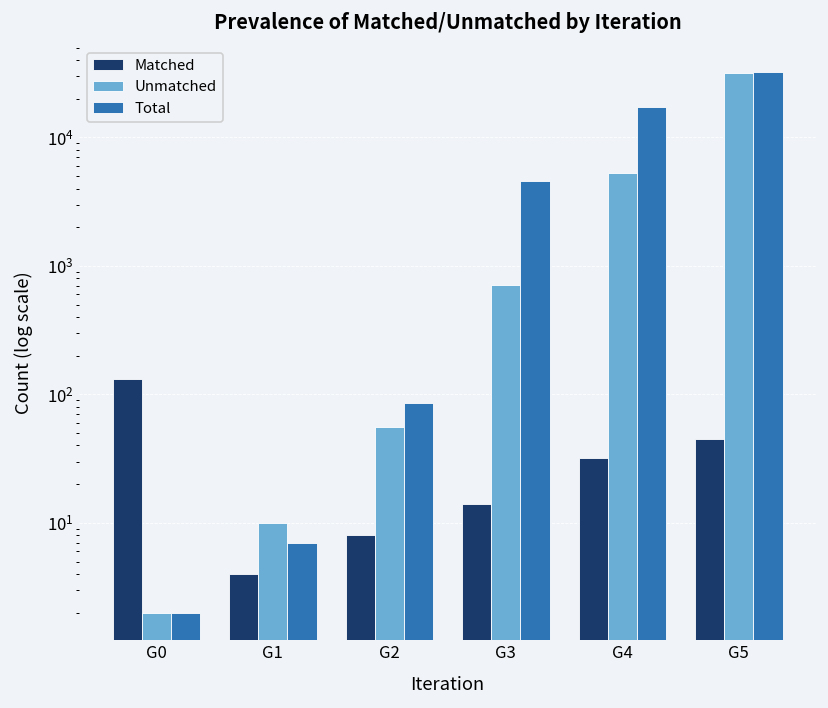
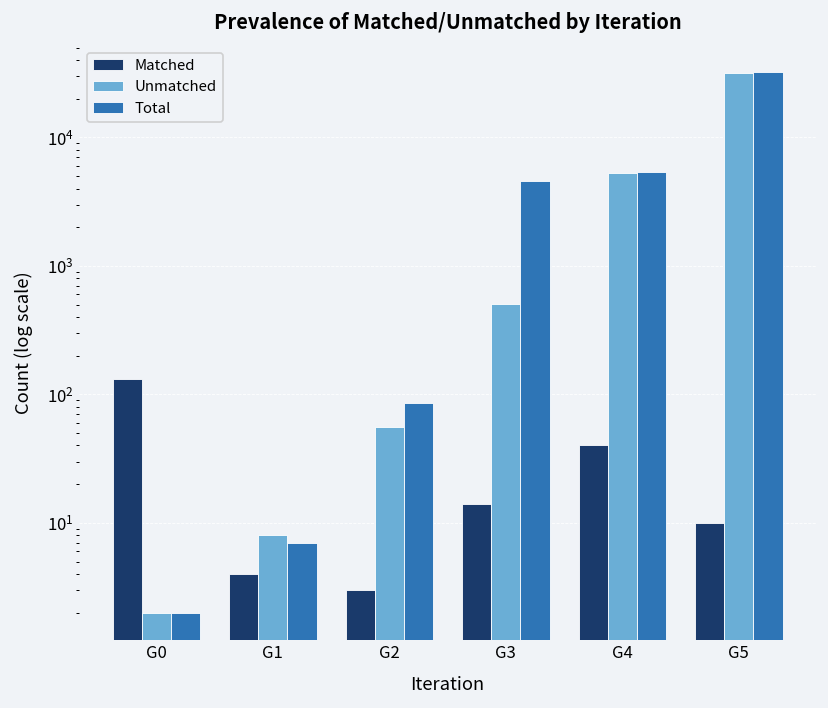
  {
    "Matched": {
      "G0": 130,
      "G1": 4,
-     "G2": 8,
+     "G2": 3,
      "G3": 14,
-     "G4": 32,
-     "G5": 45
+     "G4": 40,
+     "G5": 10
    },
    "Unmatched": {
      "G0": 2,
-     "G1": 10,
+     "G1": 8,
      "G2": 60,
-     "G3": 700,
+     "G3": 500,
      "G4": 5000,
      "G5": 32000
    },
    "Total": {
      "G0": 2,
      "G1": 7,
      "G2": 90,
      "G3": 4600,
-     "G4": 17000,
+     "G4": 5000,
      "G5": 32000
    }
  }
